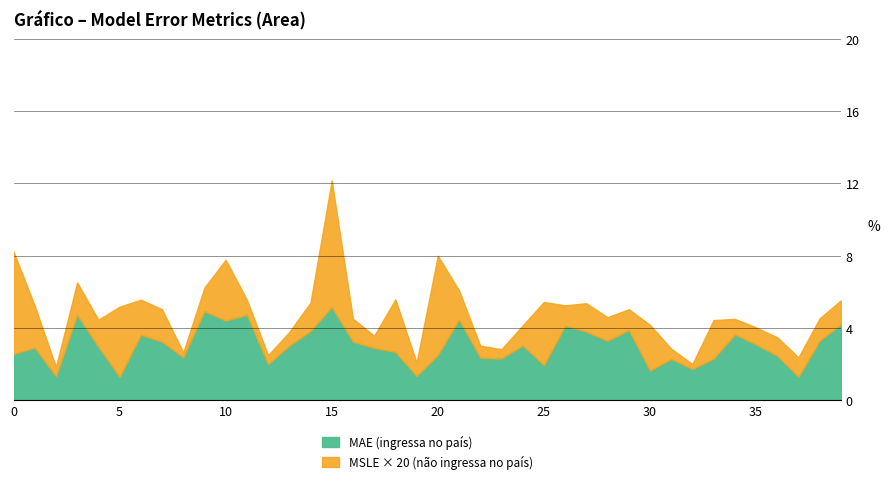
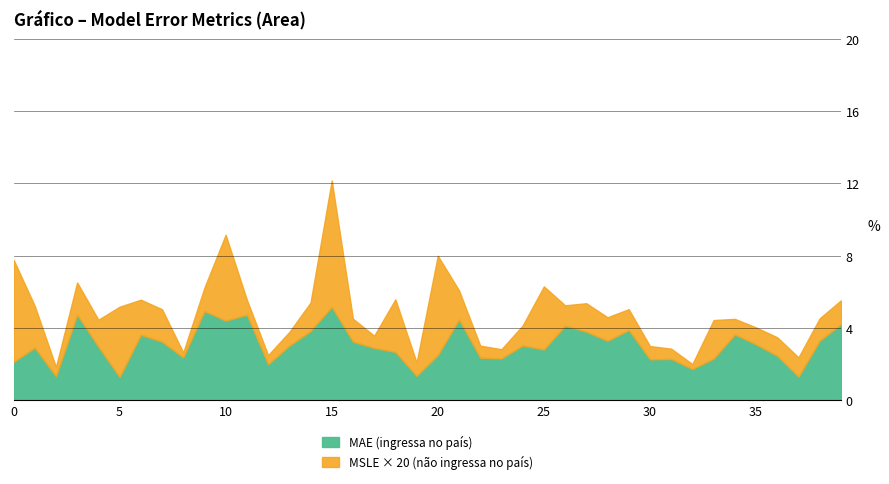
  {
    "MAE (ingressa no país)": {
-     "0": 2.6,
+     "0": 2.1,
      "5": 1.3,
      "10": 4.4,
      "15": 5.2,
      "20": 2.5,
-     "25": 1.9,
-     "30": 1.6,
+     "25": 2.8,
+     "30": 2.3,
      "35": 3.1
    },
    "MSLE × 20 (não ingressa no país)": {
      "0": 5.7,
      "5": 3.9,
-     "10": 3.4,
+     "10": 4.7,
      "15": 7.0,
      "20": 5.5,
      "25": 3.5,
-     "30": 2.5,
+     "30": 0.7,
      "35": 0.9
    }
  }
